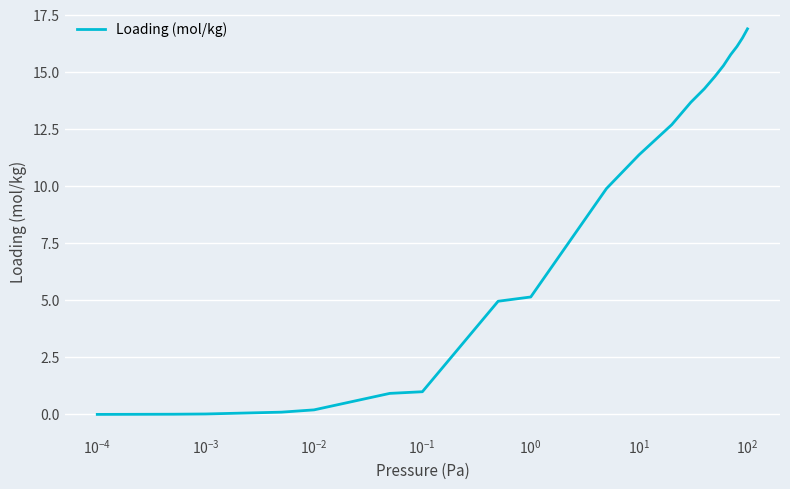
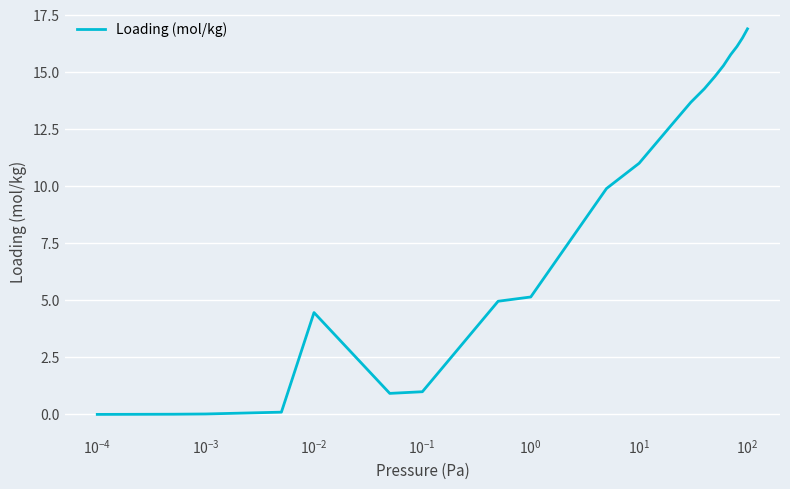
  {
    "10^-4": 0.0,
    "10^-3": 0.0,
-   "10^-2": 0.2,
+   "10^-2": 4.5,
    "10^-1": 1.0,
    "10^0": 5.1,
-   "10^1": 11.4,
+   "10^1": 11.0,
    "10^2": 16.9
  }
